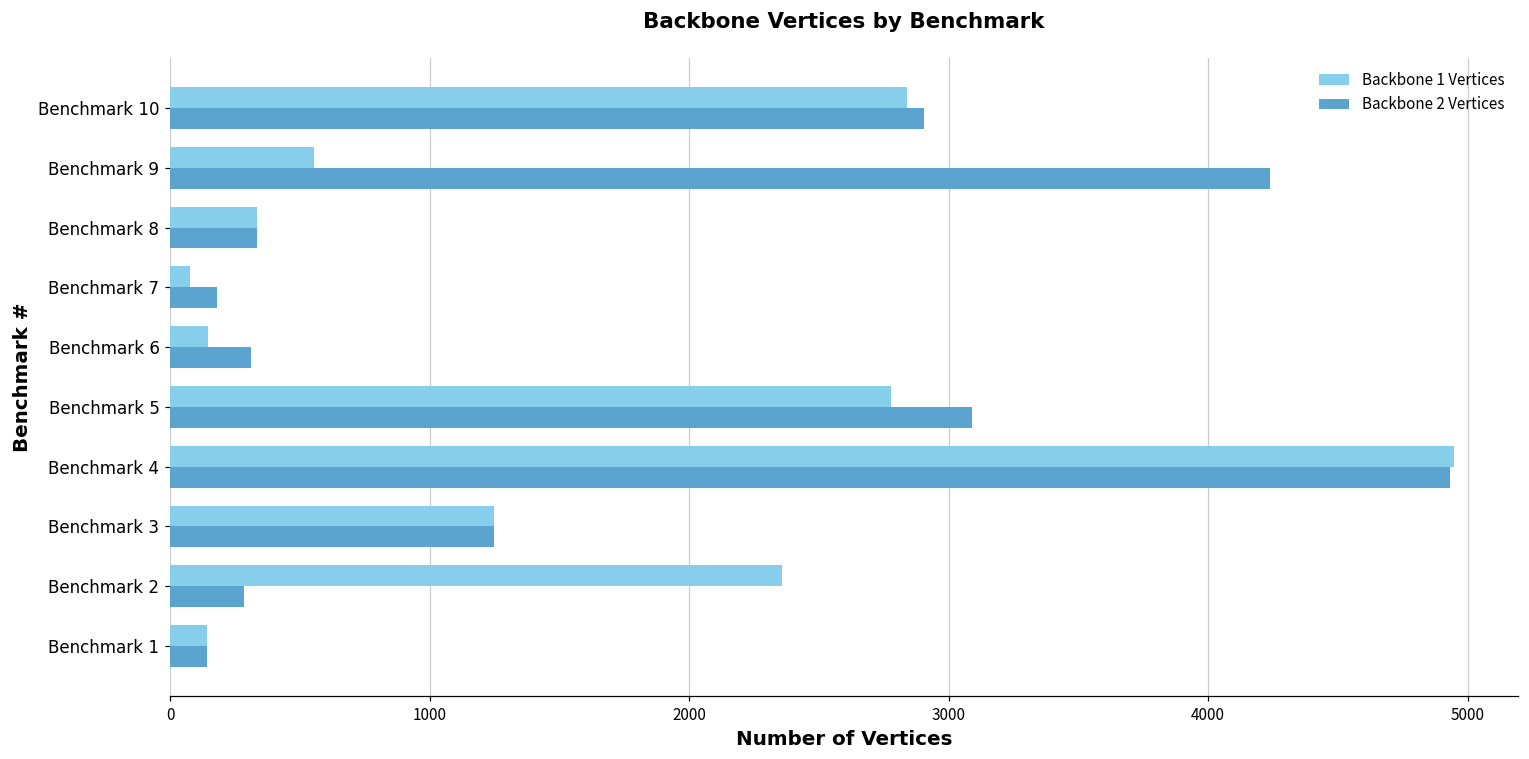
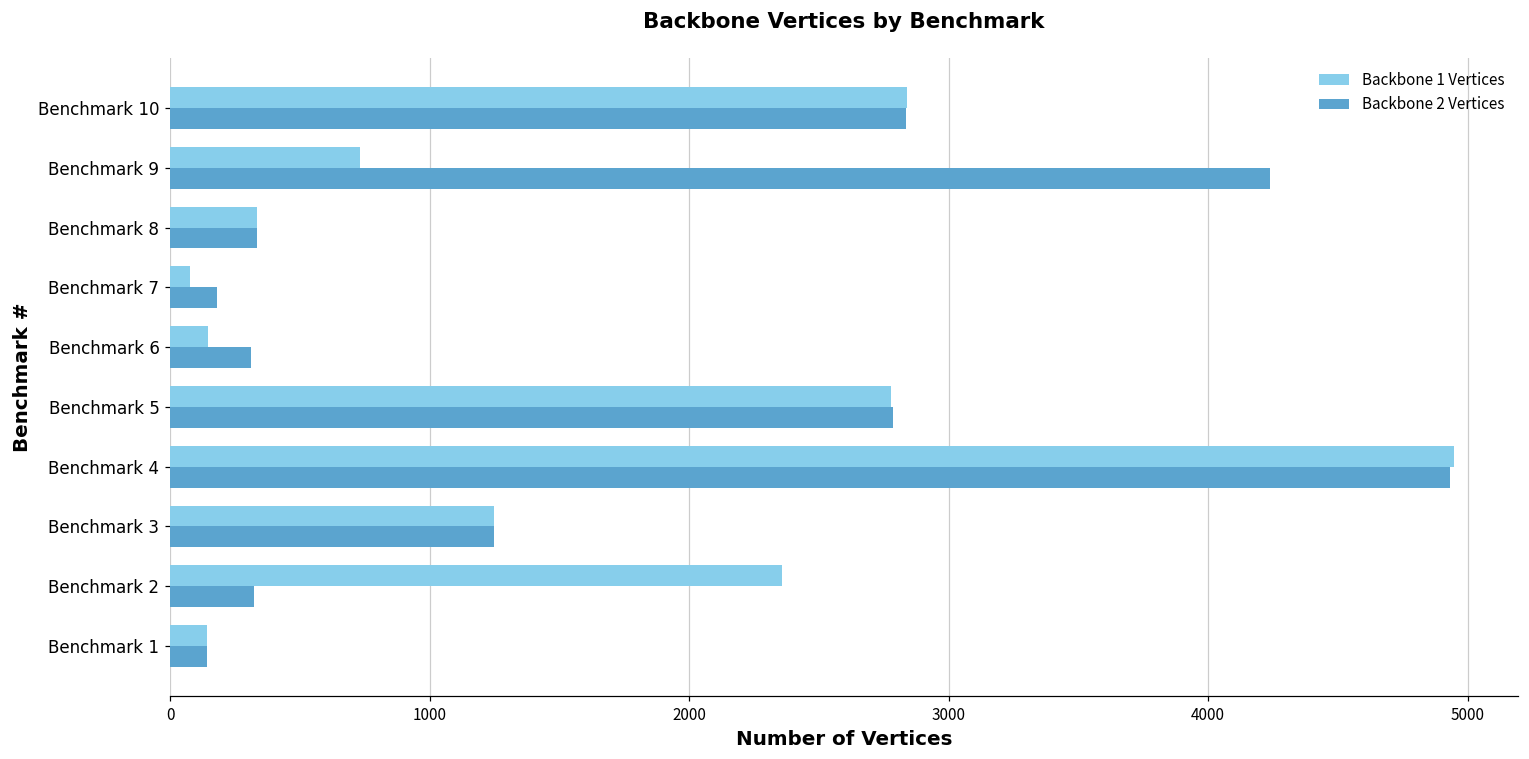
  {
    "Backbone 1 Vertices": {
      "Benchmark 10": 2840,
-     "Benchmark 9": 550,
+     "Benchmark 9": 730,
      "Benchmark 8": 340,
      "Benchmark 7": 80,
      "Benchmark 6": 150,
      "Benchmark 5": 2780,
      "Benchmark 4": 4950,
      "Benchmark 3": 1250,
      "Benchmark 2": 2360,
      "Benchmark 1": 140
    },
    "Backbone 2 Vertices": {
-     "Benchmark 10": 2900,
+     "Benchmark 10": 2840,
      "Benchmark 9": 4240,
      "Benchmark 8": 340,
      "Benchmark 7": 180,
      "Benchmark 6": 310,
-     "Benchmark 5": 3090,
+     "Benchmark 5": 2790,
      "Benchmark 4": 4930,
      "Benchmark 3": 1250,
-     "Benchmark 2": 280,
+     "Benchmark 2": 330,
      "Benchmark 1": 140
    }
  }
